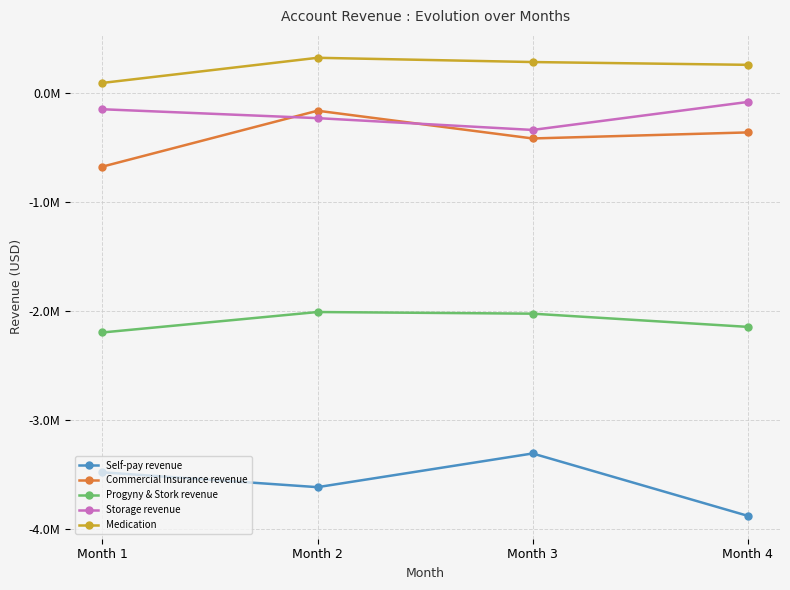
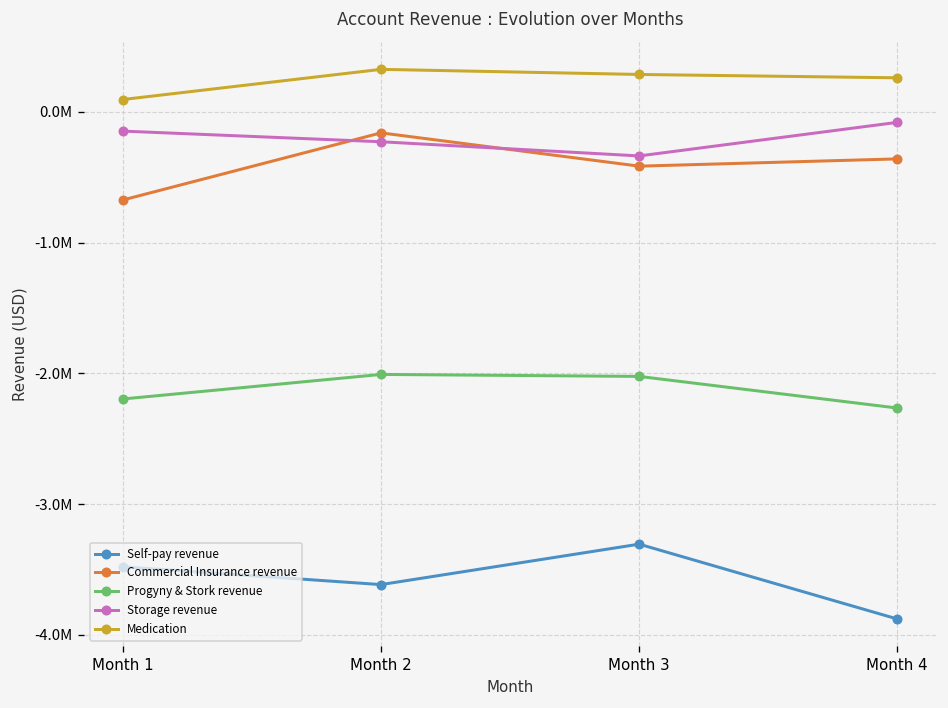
  {
    "Self-pay revenue": {
      "Month 2": -3620000,
      "Month 3": -3310000,
      "Month 4": -3880000
    },
    "Progyny & Stork revenue": {
      "Month 1": -2200000,
      "Month 2": -2010000,
      "Month 3": -2020000,
-     "Month 4": -2140000
+     "Month 4": -2270000
    },
    "Storage revenue": {
      "Month 1": -150000,
      "Month 2": -230000,
      "Month 3": -340000,
      "Month 4": -80000
    }
  }
